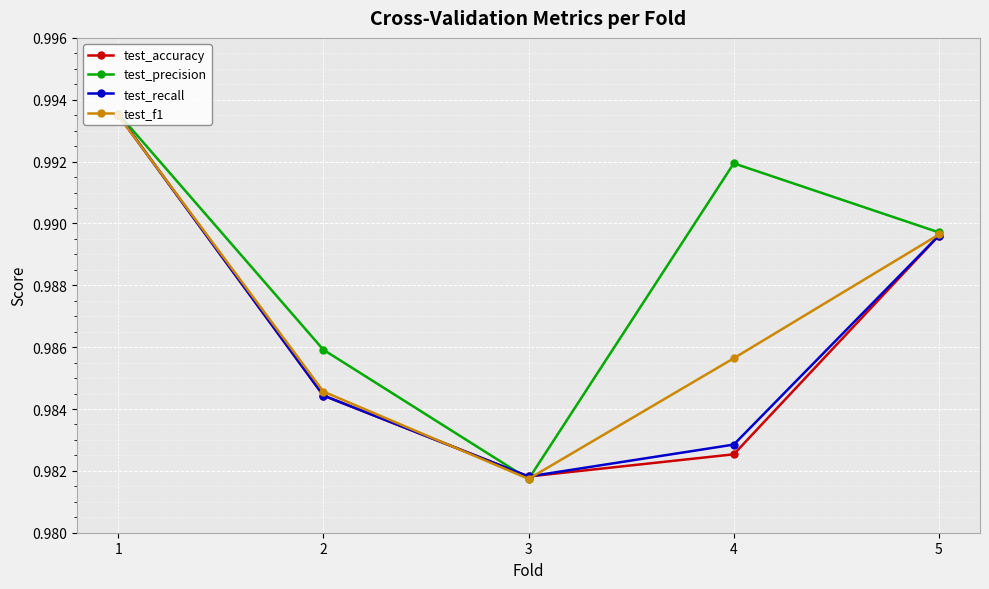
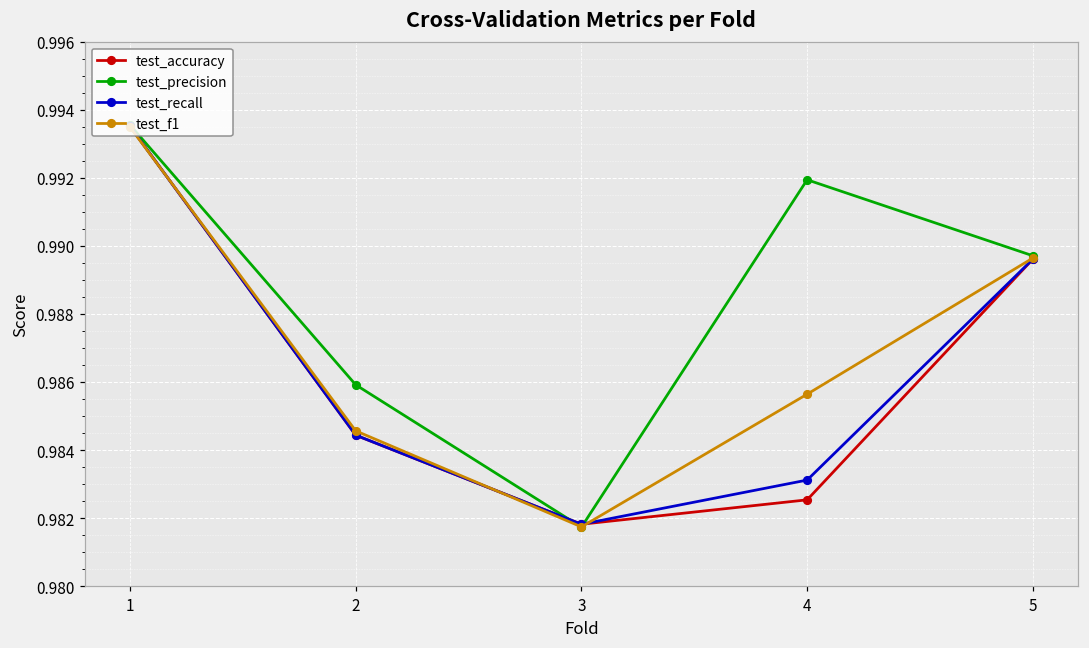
  {
    "test_accuracy": {
      "4": 0.9825
    },
    "test_precision": {
      "2": 0.9859,
      "4": 0.9919
    },
    "test_recall": {
-     "4": 0.9828
+     "4": 0.9831
    },
    "test_f1": {
      "2": 0.9846,
      "4": 0.9856
    }
  }
